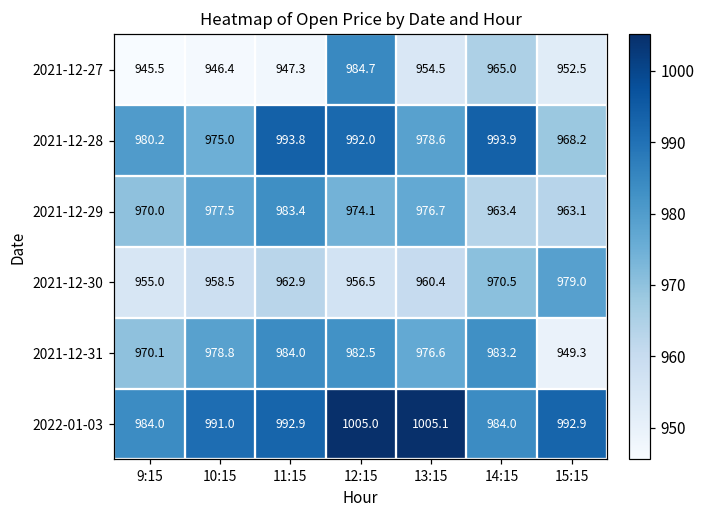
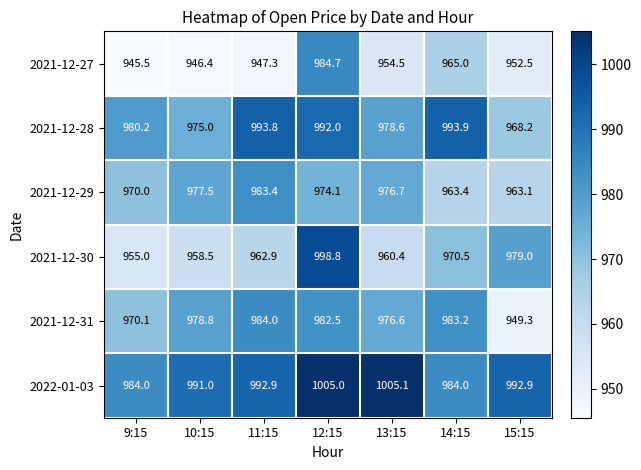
  {
    "2021-12-27": {
      "9:15": 945.5,
      "10:15": 946.4,
      "11:15": 947.3,
      "12:15": 984.7,
      "13:15": 954.5,
      "14:15": 965.0,
      "15:15": 952.5
    },
    "2021-12-28": {
      "9:15": 980.2,
      "10:15": 975.0,
      "11:15": 993.8,
      "12:15": 992.0,
      "13:15": 978.6,
      "14:15": 993.9,
      "15:15": 968.2
    },
    "2021-12-29": {
      "9:15": 970.0,
      "10:15": 977.5,
      "11:15": 983.4,
      "12:15": 974.1,
      "13:15": 976.7,
      "14:15": 963.4,
      "15:15": 963.1
    },
    "2021-12-30": {
      "9:15": 955.0,
      "10:15": 958.5,
      "11:15": 962.9,
-     "12:15": 956.5,
+     "12:15": 998.8,
      "13:15": 960.4,
      "14:15": 970.5,
      "15:15": 979.0
    },
    "2021-12-31": {
      "9:15": 970.1,
      "10:15": 978.8,
      "11:15": 984.0,
      "12:15": 982.5,
      "13:15": 976.6,
      "14:15": 983.2,
      "15:15": 949.3
    },
    "2022-01-03": {
      "9:15": 984.0,
      "10:15": 991.0,
      "11:15": 992.9,
      "12:15": 1005.0,
      "13:15": 1005.1,
      "14:15": 984.0,
      "15:15": 992.9
    }
  }
